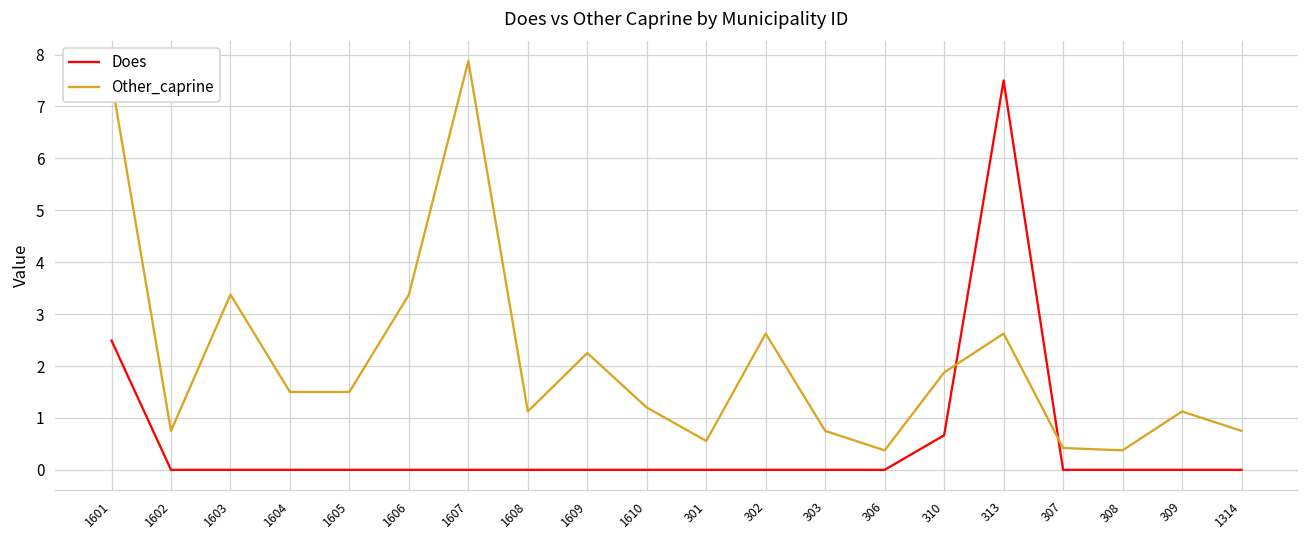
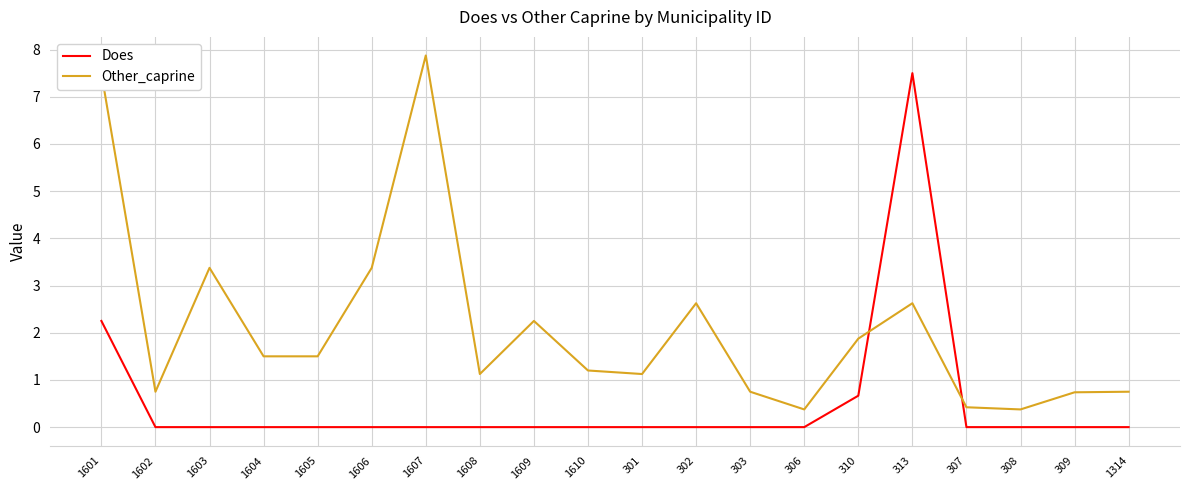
  {
    "Does": {
-     "1601": 2.5,
+     "1601": 2.3,
      "1602": 0.0,
      "1603": 0.0,
      "1604": 0.0,
      "1605": 0.0,
      "1606": 0.0,
      "1607": 0.0,
      "1608": 0.0,
      "1609": 0.0,
      "1610": 0.0,
      "301": 0.0,
      "302": 0.0,
      "303": 0.0,
      "306": 0.0,
      "310": 0.7,
      "313": 7.5,
      "307": 0.0,
      "308": 0.0,
      "309": 0.0,
      "1314": 0.0
    },
    "Other_caprine": {
      "1602": 0.8,
      "1603": 3.4,
      "1604": 1.5,
      "1605": 1.5,
      "1606": 3.4,
      "1607": 7.9,
      "1608": 1.1,
      "1609": 2.3,
      "1610": 1.2,
-     "301": 0.6,
+     "301": 1.1,
      "302": 2.6,
      "303": 0.8,
      "306": 0.4,
      "310": 1.9,
      "313": 2.6,
      "307": 0.4,
      "308": 0.4,
-     "309": 1.1,
+     "309": 0.7,
      "1314": 0.8
    }
  }
